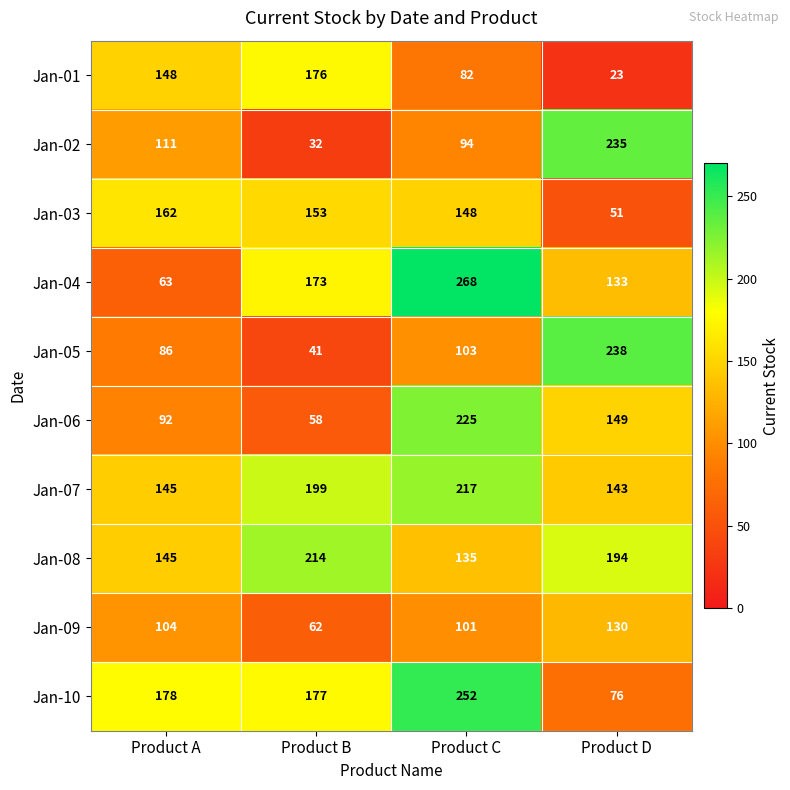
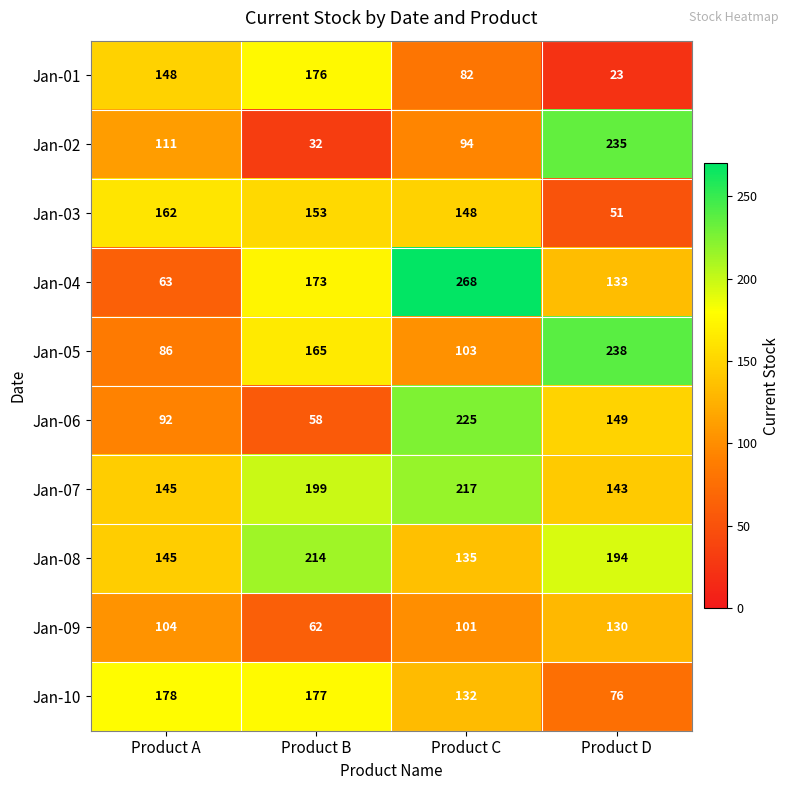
  {
    "Jan-01": {
      "Product A": 148,
      "Product B": 176,
      "Product C": 82,
      "Product D": 23
    },
    "Jan-02": {
      "Product A": 111,
      "Product B": 32,
      "Product C": 94,
      "Product D": 235
    },
    "Jan-03": {
      "Product A": 162,
      "Product B": 153,
      "Product C": 148,
      "Product D": 51
    },
    "Jan-04": {
      "Product A": 63,
      "Product B": 173,
      "Product C": 268,
      "Product D": 133
    },
    "Jan-05": {
      "Product A": 86,
-     "Product B": 41,
+     "Product B": 165,
      "Product C": 103,
      "Product D": 238
    },
    "Jan-06": {
      "Product A": 92,
      "Product B": 58,
      "Product C": 225,
      "Product D": 149
    },
    "Jan-07": {
      "Product A": 145,
      "Product B": 199,
      "Product C": 217,
      "Product D": 143
    },
    "Jan-08": {
      "Product A": 145,
      "Product B": 214,
      "Product C": 135,
      "Product D": 194
    },
    "Jan-09": {
      "Product A": 104,
      "Product B": 62,
      "Product C": 101,
      "Product D": 130
    },
    "Jan-10": {
      "Product A": 178,
      "Product B": 177,
-     "Product C": 252,
+     "Product C": 132,
      "Product D": 76
    }
  }
